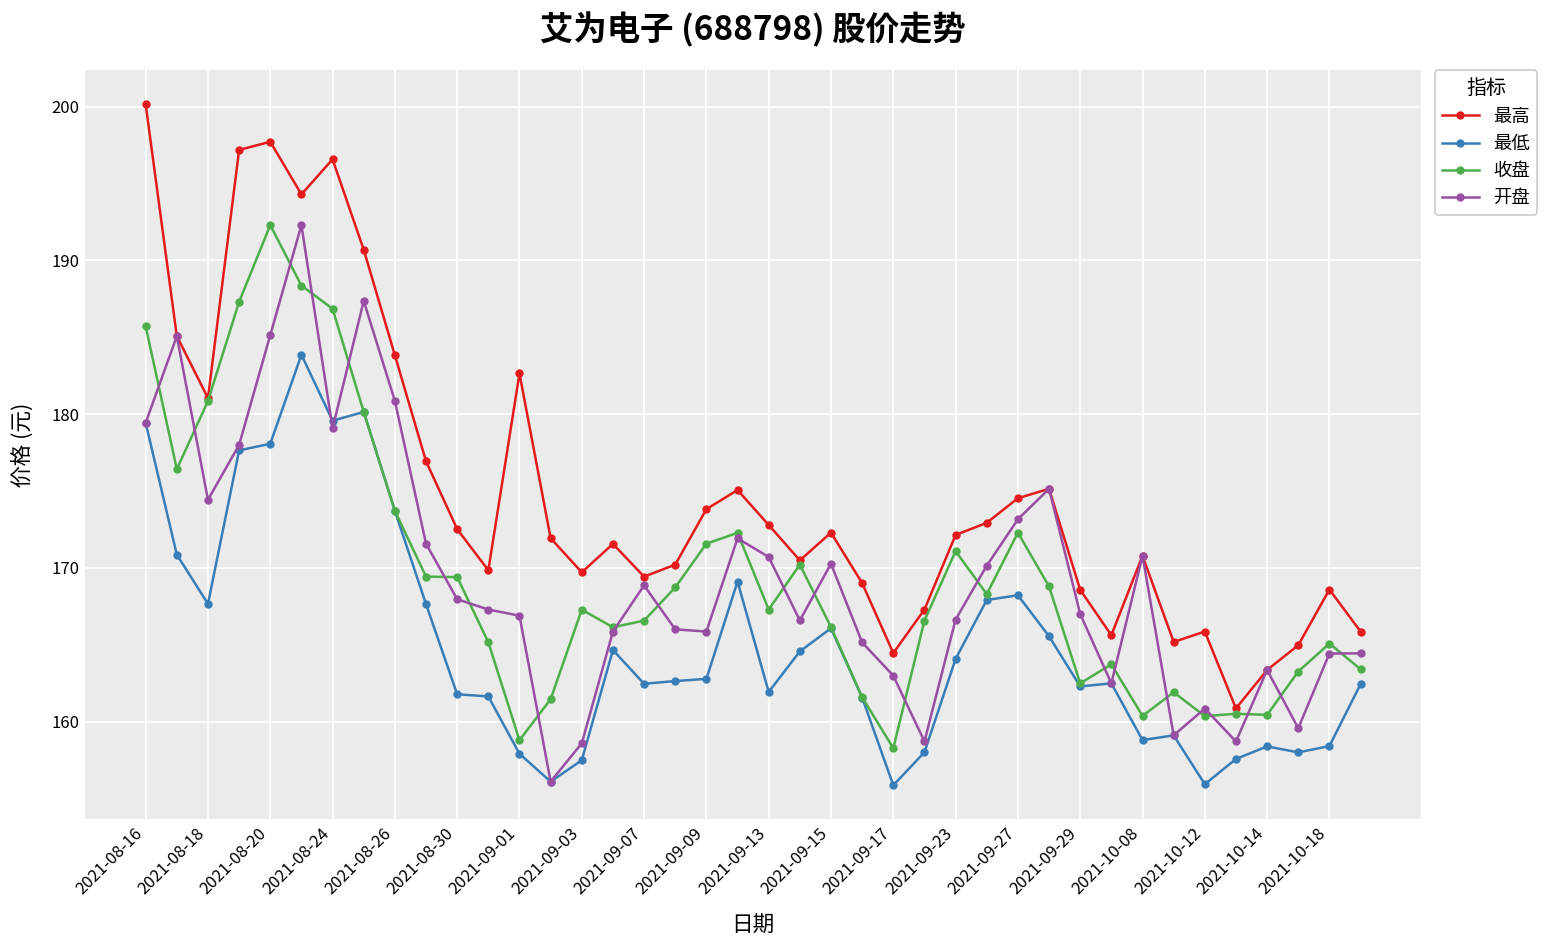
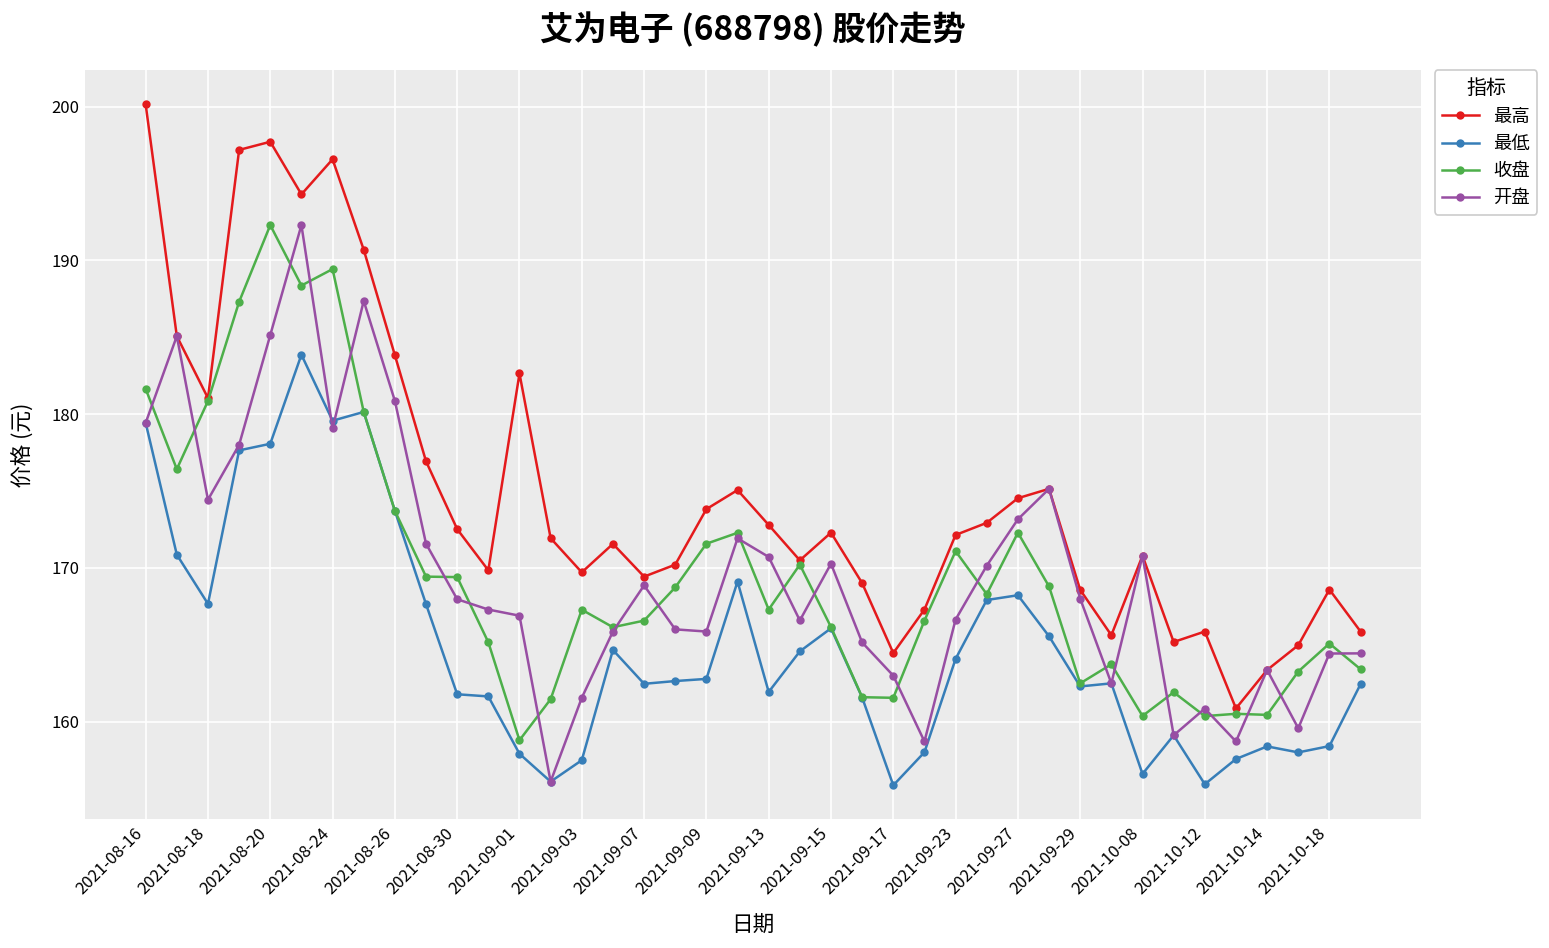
  {
    "最高": {
      "2021-08-16": 200.1,
      "2021-08-20": 197.7,
      "2021-08-24": 196.6,
      "2021-08-26": 183.8,
      "2021-08-30": 172.5,
      "2021-09-01": 182.6,
      "2021-09-03": 169.7,
      "2021-09-07": 169.4,
      "2021-09-09": 173.8,
      "2021-09-13": 172.8,
      "2021-09-15": 172.3,
      "2021-09-17": 164.5,
      "2021-09-23": 172.1,
      "2021-09-27": 174.5,
      "2021-09-29": 168.6,
      "2021-10-12": 165.9,
      "2021-10-18": 168.6
    },
    "最低": {
      "2021-08-18": 167.7,
      "2021-08-20": 178.1,
      "2021-08-24": 179.6,
      "2021-08-30": 161.8,
      "2021-09-01": 157.9,
      "2021-09-03": 157.5,
      "2021-09-07": 162.5,
      "2021-09-09": 162.8,
      "2021-09-13": 161.9,
      "2021-09-17": 155.9,
      "2021-09-23": 164.1,
      "2021-09-27": 168.2,
-     "2021-10-08": 158.8,
+     "2021-10-08": 156.6,
      "2021-10-12": 155.9,
      "2021-10-14": 158.4,
      "2021-10-18": 158.4
    },
    "收盘": {
-     "2021-08-16": 185.7,
+     "2021-08-16": 181.6,
      "2021-08-20": 192.3,
-     "2021-08-24": 186.9,
+     "2021-08-24": 189.4,
      "2021-08-30": 169.4,
      "2021-09-01": 158.8,
      "2021-09-03": 167.3,
      "2021-09-07": 166.6,
      "2021-09-09": 171.6,
      "2021-09-13": 167.3,
-     "2021-09-17": 158.3,
+     "2021-09-17": 161.6,
      "2021-09-23": 171.1,
      "2021-09-27": 172.3,
      "2021-10-08": 160.4,
      "2021-10-12": 160.4,
      "2021-10-14": 160.4,
      "2021-10-18": 165.1
    },
    "开盘": {
      "2021-08-18": 174.4,
      "2021-08-20": 185.1,
      "2021-08-24": 179.1,
      "2021-08-26": 180.9,
      "2021-08-30": 168.0,
      "2021-09-01": 166.9,
-     "2021-09-03": 158.6,
+     "2021-09-03": 161.6,
      "2021-09-07": 168.9,
      "2021-09-09": 165.9,
      "2021-09-13": 170.7,
      "2021-09-15": 170.3,
      "2021-09-17": 163.0,
      "2021-09-23": 166.6,
      "2021-09-27": 173.2,
-     "2021-09-29": 167,
+     "2021-09-29": 168,
      "2021-10-12": 160.9,
      "2021-10-18": 164.4
    }
  }
